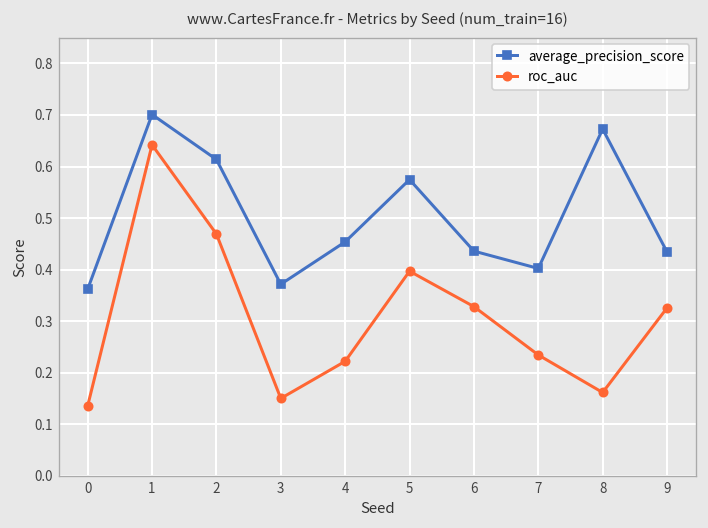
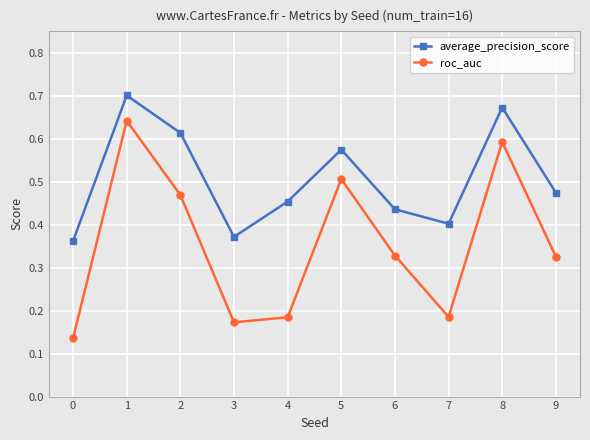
  {
    "average_precision_score": {
      "0": 0.36,
      "1": 0.70,
      "2": 0.61,
      "3": 0.37,
      "4": 0.45,
      "5": 0.57,
      "6": 0.44,
      "7": 0.40,
      "8": 0.67,
-     "9": 0.43
+     "9": 0.47
    },
    "roc_auc": {
      "0": 0.14,
      "1": 0.64,
      "2": 0.47,
-     "3": 0.15,
-     "4": 0.22,
-     "5": 0.40,
+     "3": 0.17,
+     "4": 0.18,
+     "5": 0.51,
      "6": 0.33,
-     "7": 0.23,
-     "8": 0.16,
+     "7": 0.19,
+     "8": 0.59,
      "9": 0.33
    }
  }
